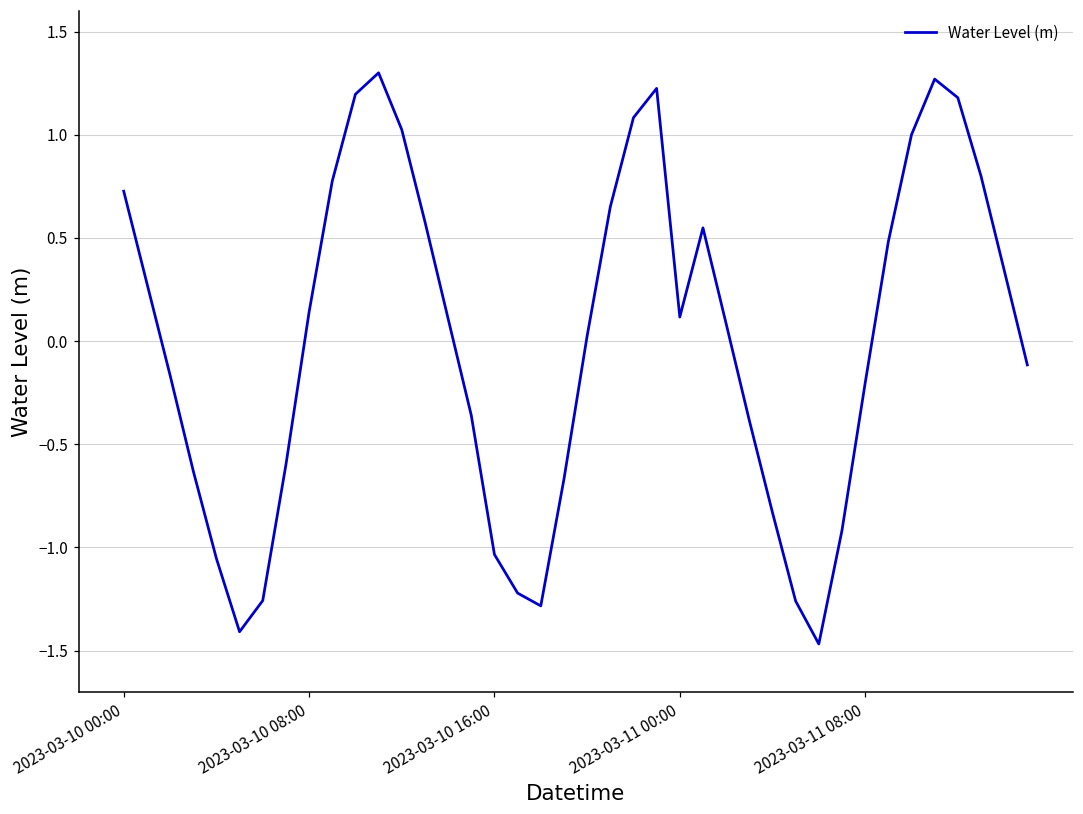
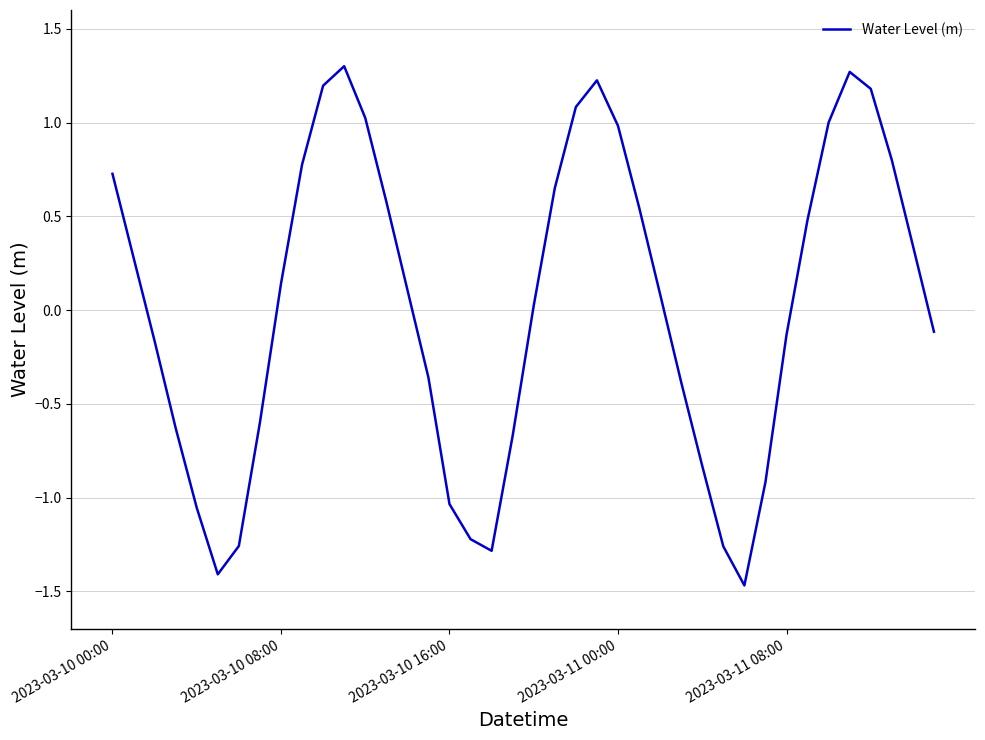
  {
    "2023-03-10 00:00": 0.73,
    "2023-03-10 08:00": 0.14,
    "2023-03-10 16:00": -1.03,
-   "2023-03-11 00:00": 0.12,
-   "2023-03-11 08:00": -0.20
+   "2023-03-11 00:00": 0.98,
+   "2023-03-11 08:00": -0.13
  }
